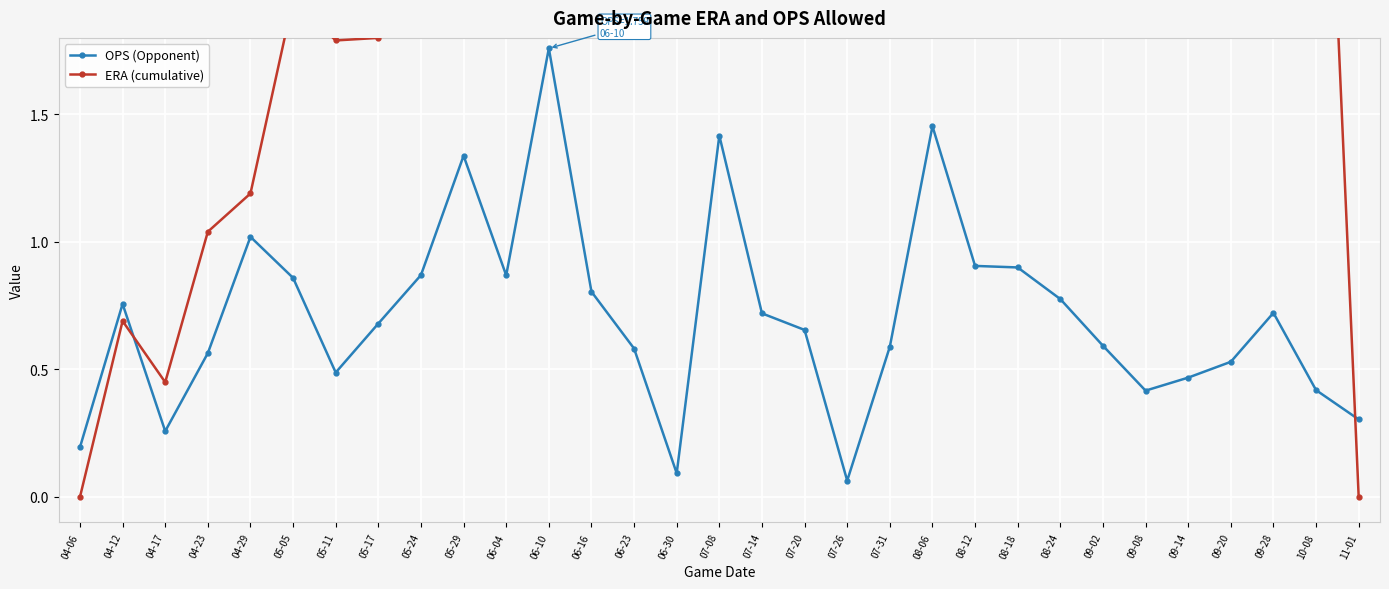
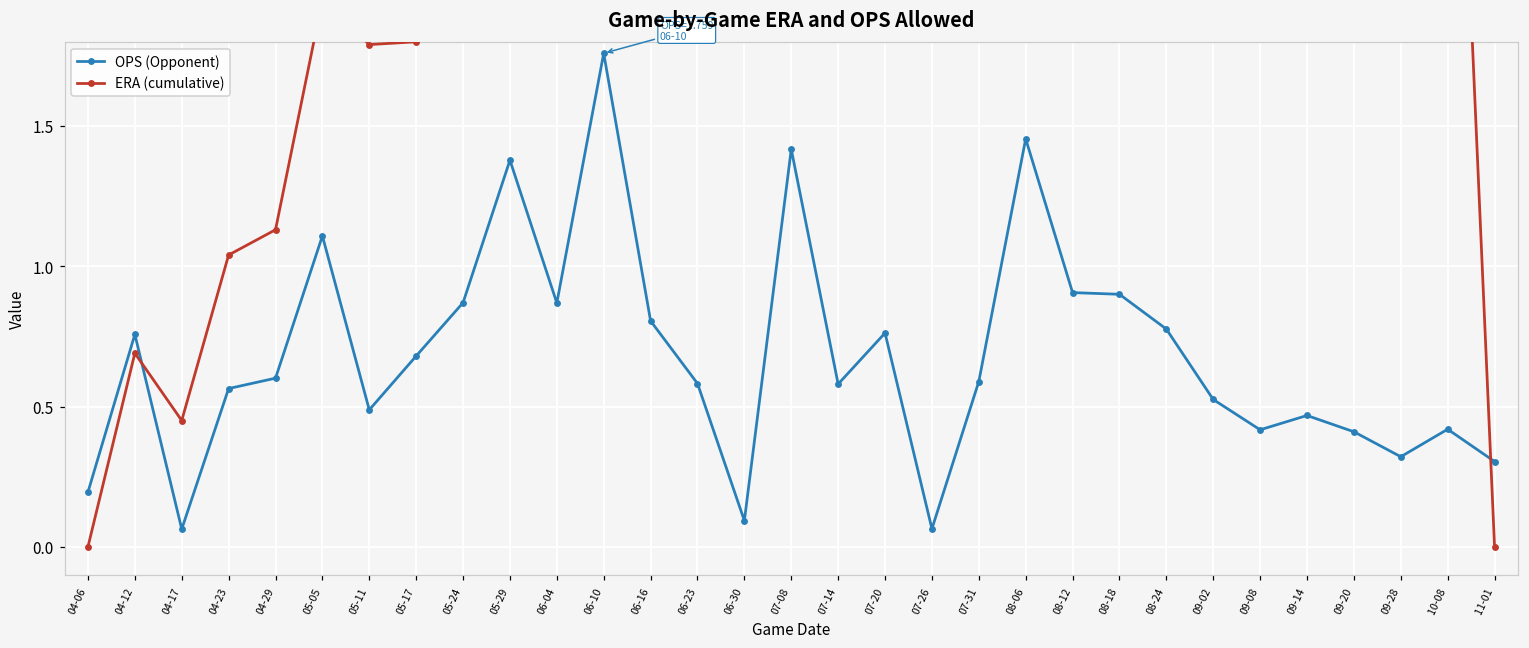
  {
    "OPS (Opponent)": {
      "04-06": 0.20,
      "04-12": 0.76,
-     "04-17": 0.26,
+     "04-17": 0.06,
      "04-23": 0.56,
-     "04-29": 1.02,
-     "05-05": 0.86,
+     "04-29": 0.60,
+     "05-05": 1.11,
      "05-11": 0.49,
      "05-17": 0.68,
      "05-24": 0.87,
-     "05-29": 1.34,
+     "05-29": 1.38,
      "06-04": 0.87,
      "06-16": 0.81,
      "06-23": 0.58,
      "06-30": 0.09,
      "07-08": 1.42,
-     "07-14": 0.72,
-     "07-20": 0.66,
+     "07-14": 0.58,
+     "07-20": 0.76,
      "07-26": 0.06,
      "07-31": 0.59,
      "08-06": 1.45,
      "08-12": 0.91,
      "08-18": 0.90,
      "08-24": 0.78,
-     "09-02": 0.59,
+     "09-02": 0.53,
      "09-08": 0.42,
      "09-14": 0.47,
-     "09-20": 0.53,
-     "09-28": 0.72,
+     "09-20": 0.41,
+     "09-28": 0.32,
      "10-08": 0.42,
      "11-01": 0.30
    },
    "ERA (cumulative)": {
      "04-06": 0.00,
      "04-12": 0.69,
      "04-17": 0.45,
      "04-23": 1.04,
-     "04-29": 1.19,
+     "04-29": 1.13,
      "05-11": 1.79,
      "05-17": 1.80,
      "11-01": 0.00
    }
  }
